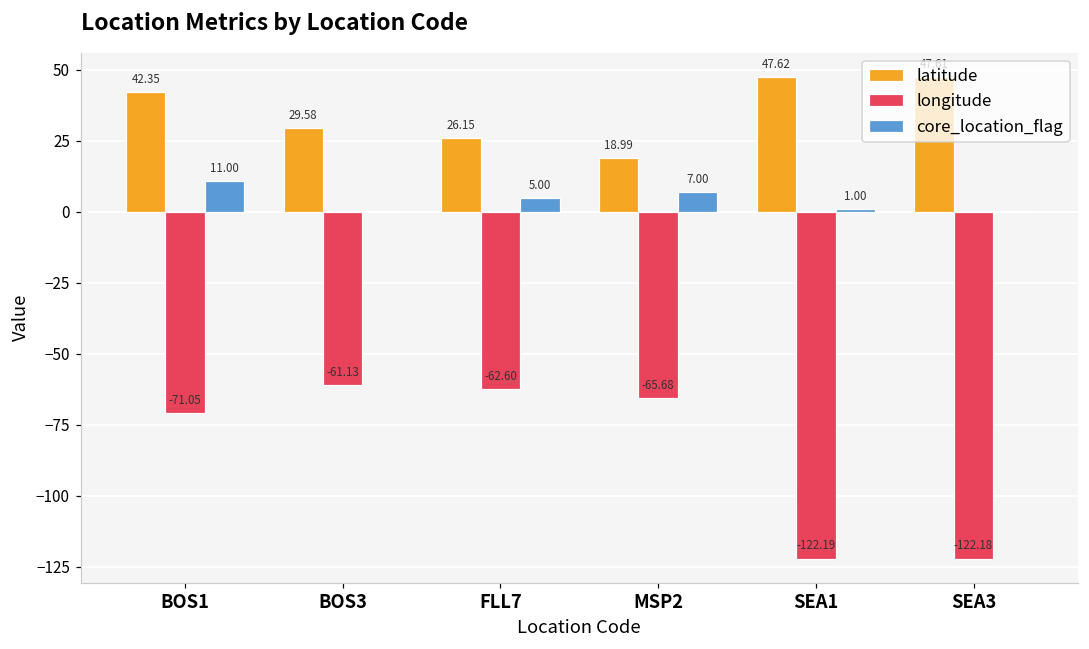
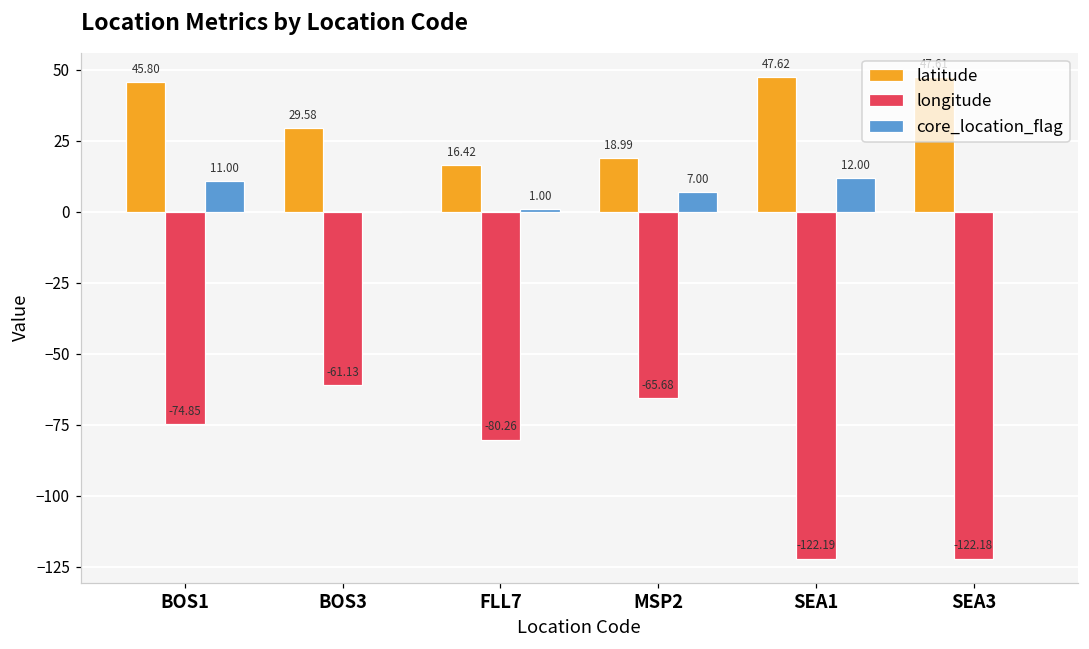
  {
    "latitude": {
-     "BOS1": 42.35,
+     "BOS1": 45.80,
      "BOS3": 29.58,
-     "FLL7": 26.15,
+     "FLL7": 16.42,
      "MSP2": 18.99,
      "SEA1": 47.62
    },
    "longitude": {
-     "BOS1": -71.05,
+     "BOS1": -74.85,
      "BOS3": -61.13,
-     "FLL7": -62.60,
+     "FLL7": -80.26,
      "MSP2": -65.68,
      "SEA1": -122.19,
      "SEA3": -122.18
    },
    "core_location_flag": {
      "BOS1": 11.00,
-     "FLL7": 5.00,
+     "FLL7": 1.00,
      "MSP2": 7.00,
-     "SEA1": 1.00
+     "SEA1": 12.00
    }
  }
